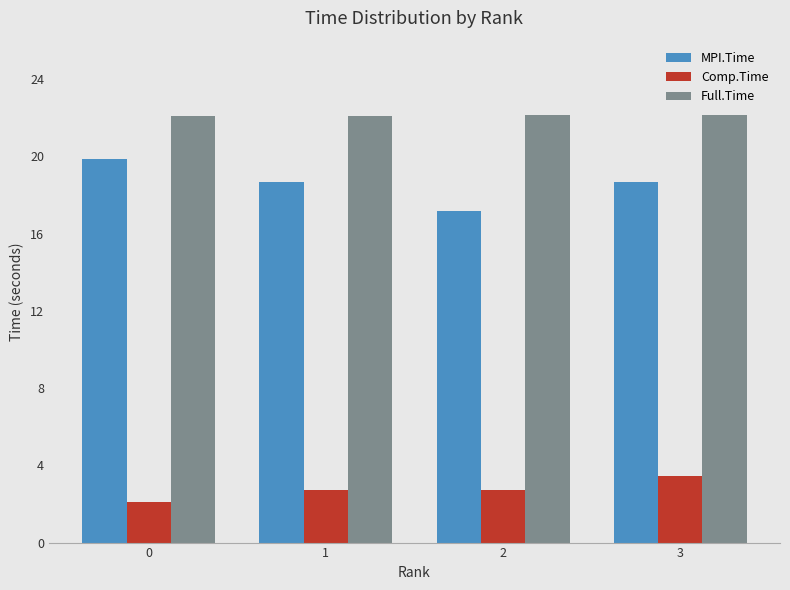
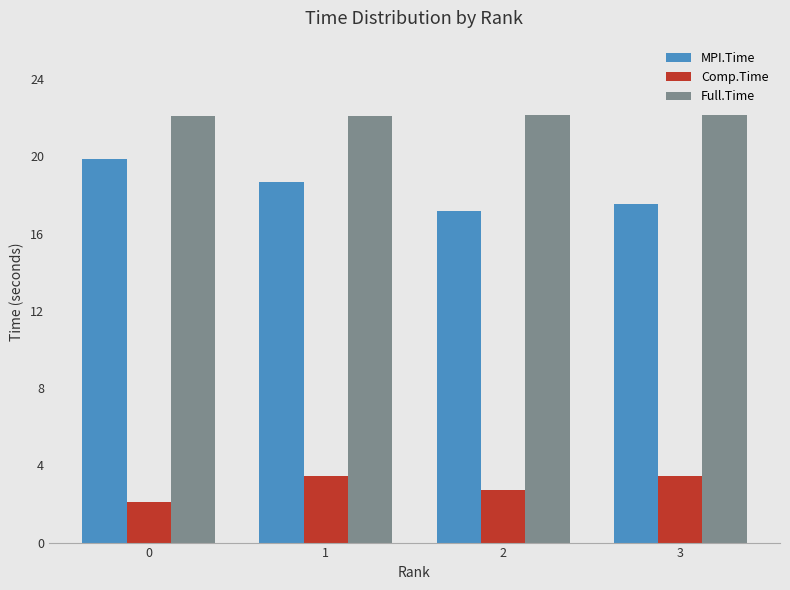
  {
    "MPI.Time": {
      "0": 19.8,
      "1": 18.7,
      "2": 17.2,
-     "3": 18.7
+     "3": 17.5
    },
    "Comp.Time": {
      "0": 2.1,
-     "1": 2.7,
+     "1": 3.4,
      "2": 2.7,
      "3": 3.4
    },
    "Full.Time": {
      "0": 22.1,
      "1": 22.1,
      "2": 22.1,
      "3": 22.1
    }
  }
